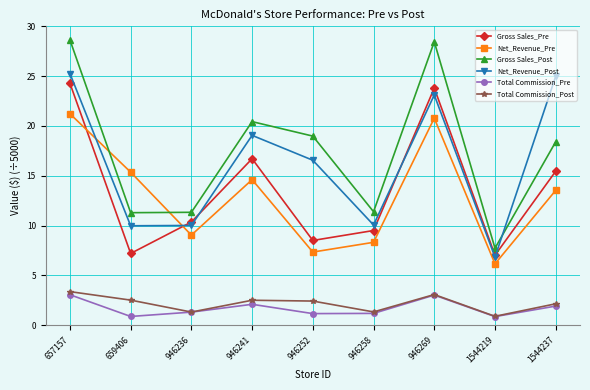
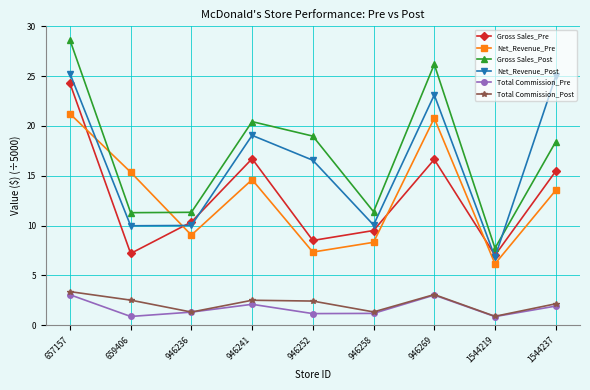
  {
    "Gross Sales_Pre": {
      "657157": 24,
      "659406": 7,
      "946236": 10,
      "946241": 17,
      "946252": 9,
      "946258": 10,
-     "946269": 24,
+     "946269": 17,
      "1544237": 15
    },
    "Net_Revenue_Pre": {
      "657157": 21,
      "659406": 15,
      "946236": 9,
      "946241": 15,
      "946252": 7,
      "946258": 8,
      "946269": 21,
      "1544219": 6,
      "1544237": 14
    },
    "Gross Sales_Post": {
      "657157": 29,
      "659406": 11,
      "946236": 11,
      "946241": 20,
      "946252": 19,
      "946258": 11,
-     "946269": 28,
+     "946269": 26,
      "1544219": 8,
      "1544237": 18
    },
    "Net_Revenue_Post": {
      "657157": 25,
      "659406": 10,
      "946236": 10,
      "946241": 19,
      "946252": 17,
      "946258": 10,
      "946269": 23
    },
    "Total Commission_Pre": {
      "657157": 3,
      "659406": 1,
      "946241": 2,
      "946252": 1
    },
    "Total Commission_Post": {
      "657157": 3,
      "659406": 3,
      "946241": 3,
      "946252": 2
    }
  }
